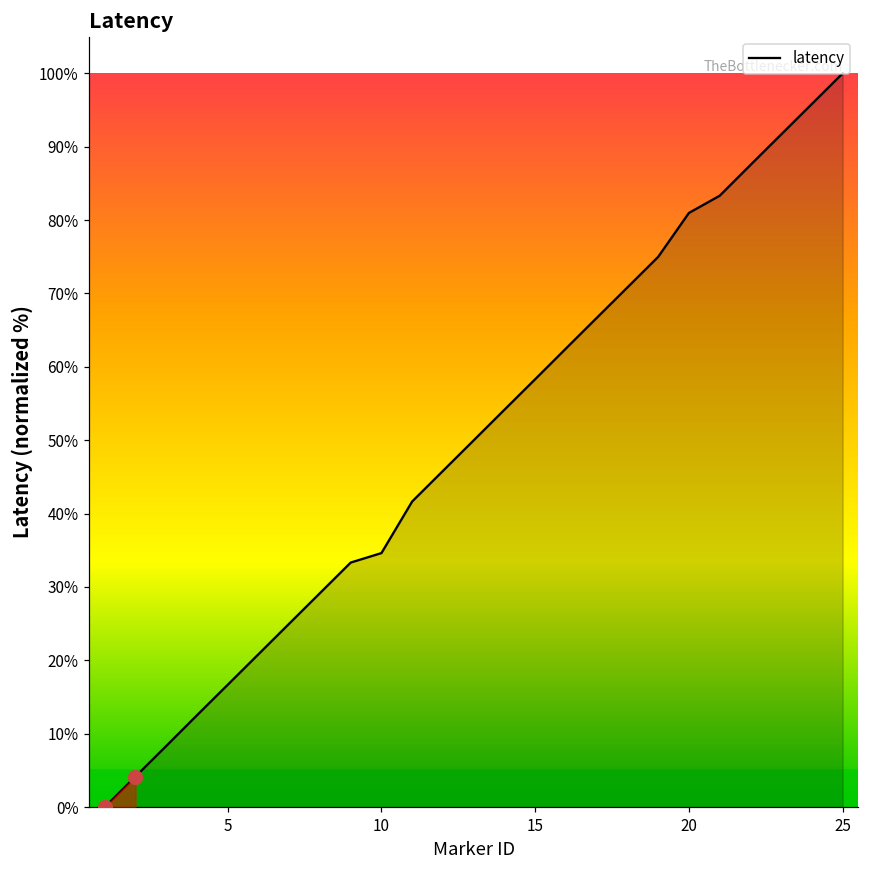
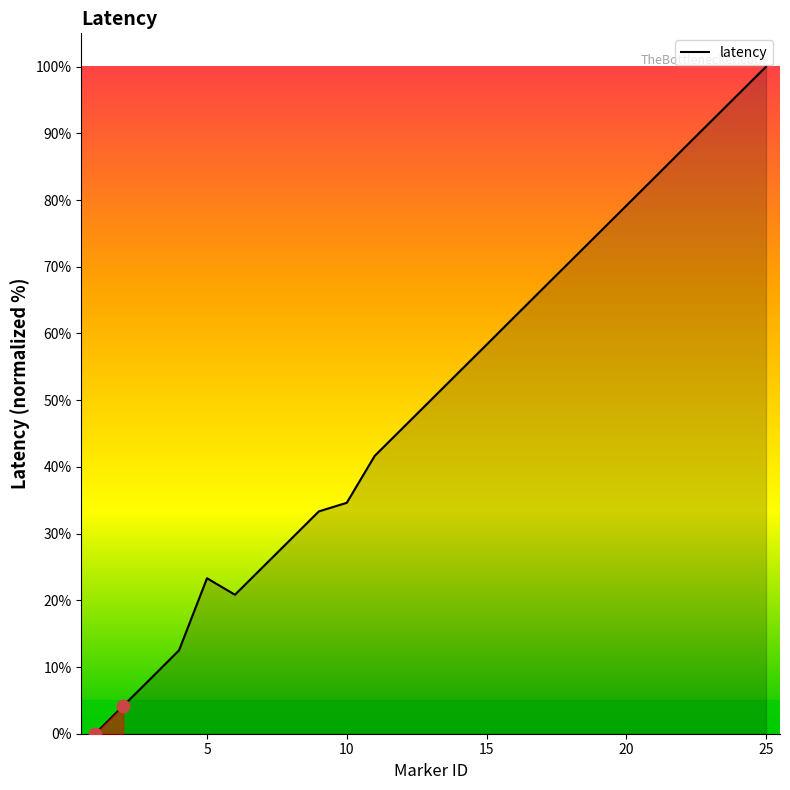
  {
    "latency": {
-     "5": "17%",
+     "5": "23%",
      "10": "35%",
      "15": "58%",
-     "20": "81%",
+     "20": "79%",
      "25": "100%"
    }
  }
